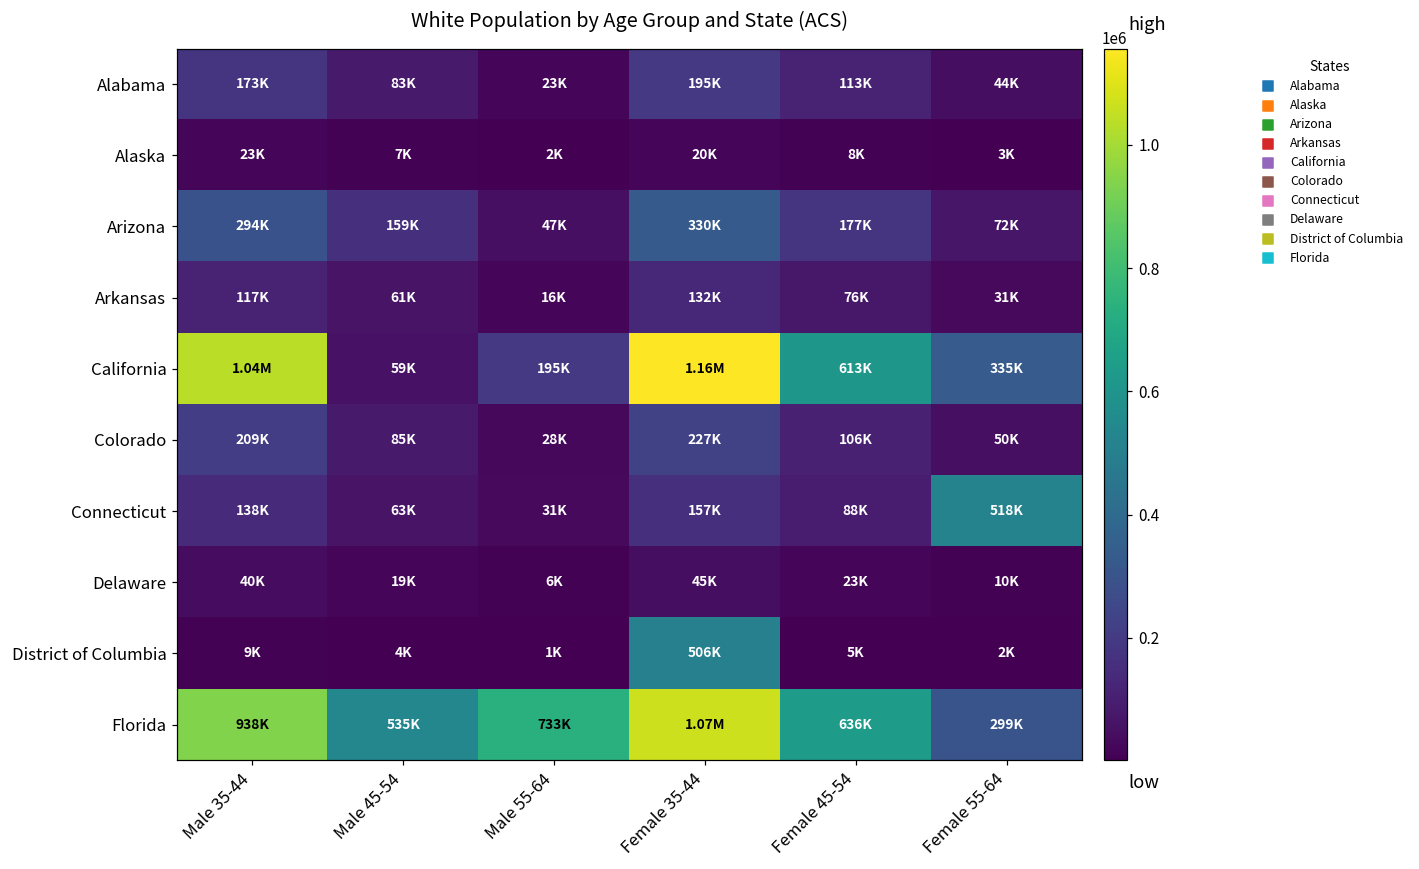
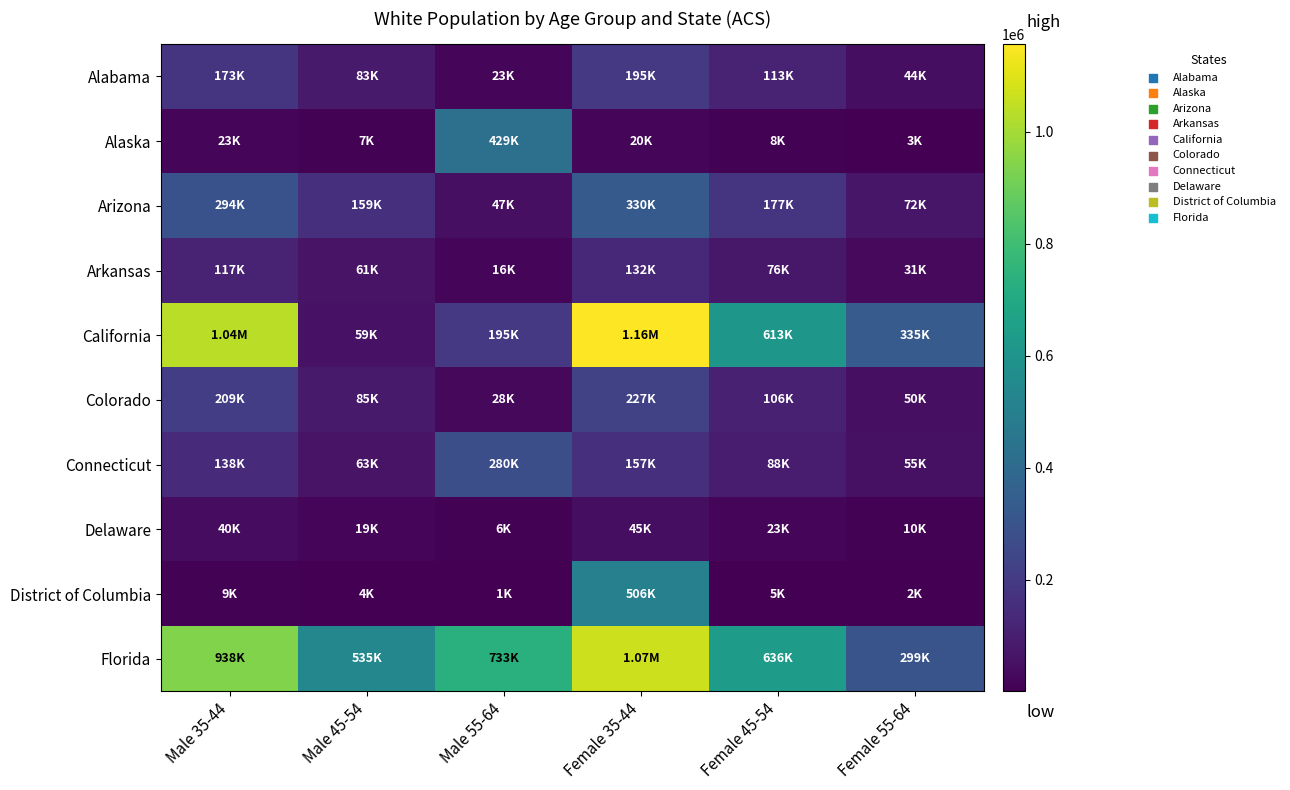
  {
    "Alabama": {
      "Male 35-44": "173K",
      "Male 45-54": "83K",
      "Male 55-64": "23K",
      "Female 35-44": "195K",
      "Female 45-54": "113K",
      "Female 55-64": "44K"
    },
    "Alaska": {
      "Male 35-44": "23K",
      "Male 45-54": "7K",
-     "Male 55-64": "2K",
+     "Male 55-64": "429K",
      "Female 35-44": "20K",
      "Female 45-54": "8K",
      "Female 55-64": "3K"
    },
    "Arizona": {
      "Male 35-44": "294K",
      "Male 45-54": "159K",
      "Male 55-64": "47K",
      "Female 35-44": "330K",
      "Female 45-54": "177K",
      "Female 55-64": "72K"
    },
    "Arkansas": {
      "Male 35-44": "117K",
      "Male 45-54": "61K",
      "Male 55-64": "16K",
      "Female 35-44": "132K",
      "Female 45-54": "76K",
      "Female 55-64": "31K"
    },
    "California": {
      "Male 35-44": "1.04M",
      "Male 45-54": "59K",
      "Male 55-64": "195K",
      "Female 35-44": "1.16M",
      "Female 45-54": "613K",
      "Female 55-64": "335K"
    },
    "Colorado": {
      "Male 35-44": "209K",
      "Male 45-54": "85K",
      "Male 55-64": "28K",
      "Female 35-44": "227K",
      "Female 45-54": "106K",
      "Female 55-64": "50K"
    },
    "Connecticut": {
      "Male 35-44": "138K",
      "Male 45-54": "63K",
-     "Male 55-64": "31K",
+     "Male 55-64": "280K",
      "Female 35-44": "157K",
      "Female 45-54": "88K",
-     "Female 55-64": "518K"
+     "Female 55-64": "55K"
    },
    "Delaware": {
      "Male 35-44": "40K",
      "Male 45-54": "19K",
      "Male 55-64": "6K",
      "Female 35-44": "45K",
      "Female 45-54": "23K",
      "Female 55-64": "10K"
    },
    "District of Columbia": {
      "Male 35-44": "9K",
      "Male 45-54": "4K",
      "Male 55-64": "1K",
      "Female 35-44": "506K",
      "Female 45-54": "5K",
      "Female 55-64": "2K"
    },
    "Florida": {
      "Male 35-44": "938K",
      "Male 45-54": "535K",
      "Male 55-64": "733K",
      "Female 35-44": "1.07M",
      "Female 45-54": "636K",
      "Female 55-64": "299K"
    }
  }
